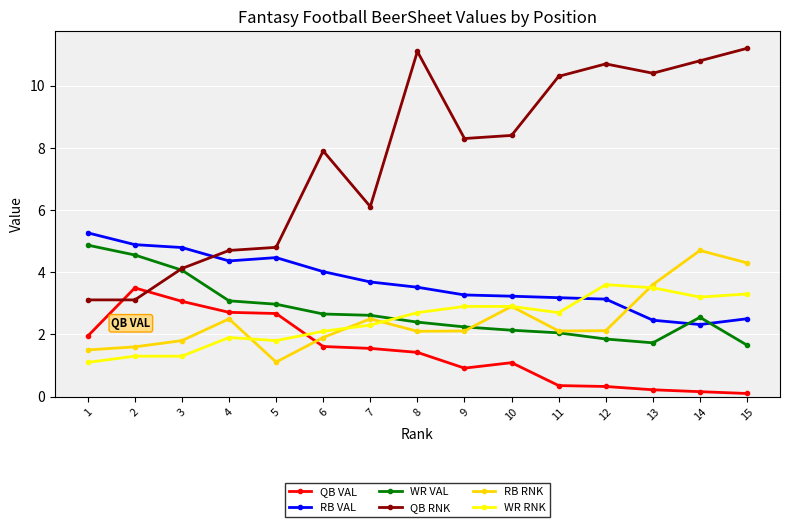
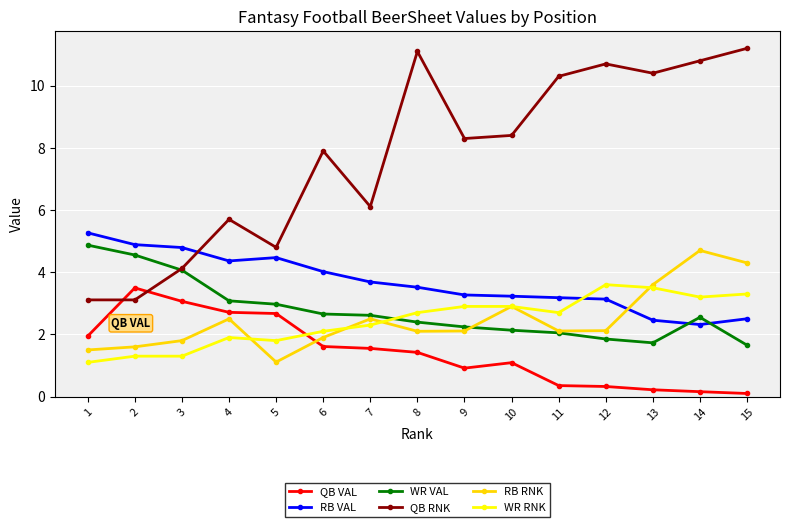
  {
    "QB VAL": {
      "1": 1.9,
      "2": 3.5,
      "3": 3.1,
      "4": 2.7,
      "5": 2.7,
      "6": 1.6,
      "7": 1.6,
      "8": 1.4,
      "9": 0.9,
      "10": 1.1,
      "11": 0.4,
      "12": 0.3,
      "13": 0.2,
      "14": 0.2,
      "15": 0.1
    },
    "RB VAL": {
      "1": 5.3,
      "2": 4.9,
      "3": 4.8,
      "4": 4.4,
      "5": 4.5,
      "6": 4.0,
      "7": 3.7,
      "8": 3.5,
      "9": 3.3,
      "10": 3.2,
      "11": 3.2,
      "12": 3.1,
      "13": 2.5,
      "14": 2.3,
      "15": 2.5
    },
    "WR VAL": {
      "1": 4.9,
      "2": 4.6,
      "4": 3.1,
      "5": 3.0,
      "6": 2.7,
      "7": 2.6,
      "8": 2.4,
      "9": 2.2,
      "10": 2.1,
      "12": 1.9,
      "13": 1.7,
      "14": 2.6,
      "15": 1.7
    },
    "QB RNK": {
      "1": 3.1,
      "2": 3.1,
-     "4": 4.7,
+     "4": 5.7,
      "5": 4.8,
      "6": 7.9,
      "7": 6.1,
      "8": 11.1,
      "9": 8.3,
      "10": 8.4,
      "11": 10.3,
      "12": 10.7,
      "13": 10.4,
      "14": 10.8,
      "15": 11.2
    }
  }
